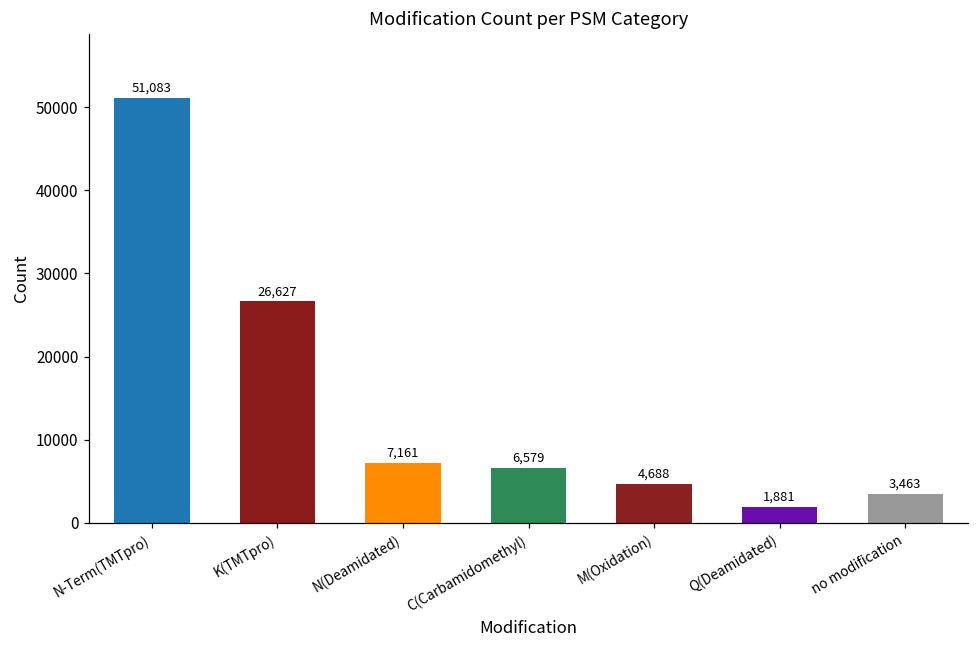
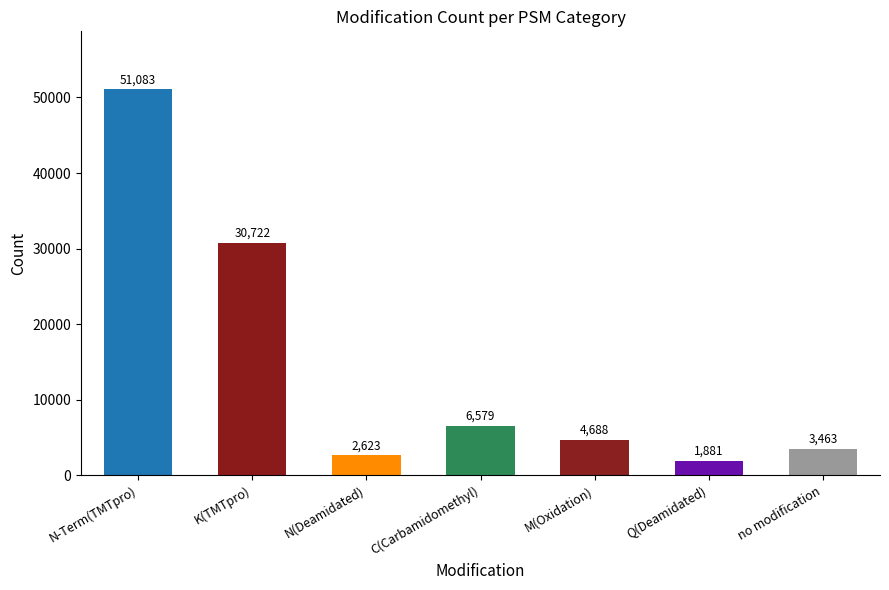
  {
    "N-Term(TMTpro)": "51,083",
-   "K(TMTpro)": "26,627",
-   "N(Deamidated)": "7,161",
+   "K(TMTpro)": "30,722",
+   "N(Deamidated)": "2,623",
    "C(Carbamidomethyl)": "6,579",
    "M(Oxidation)": "4,688",
    "Q(Deamidated)": "1,881",
    "no modification": "3,463"
  }
